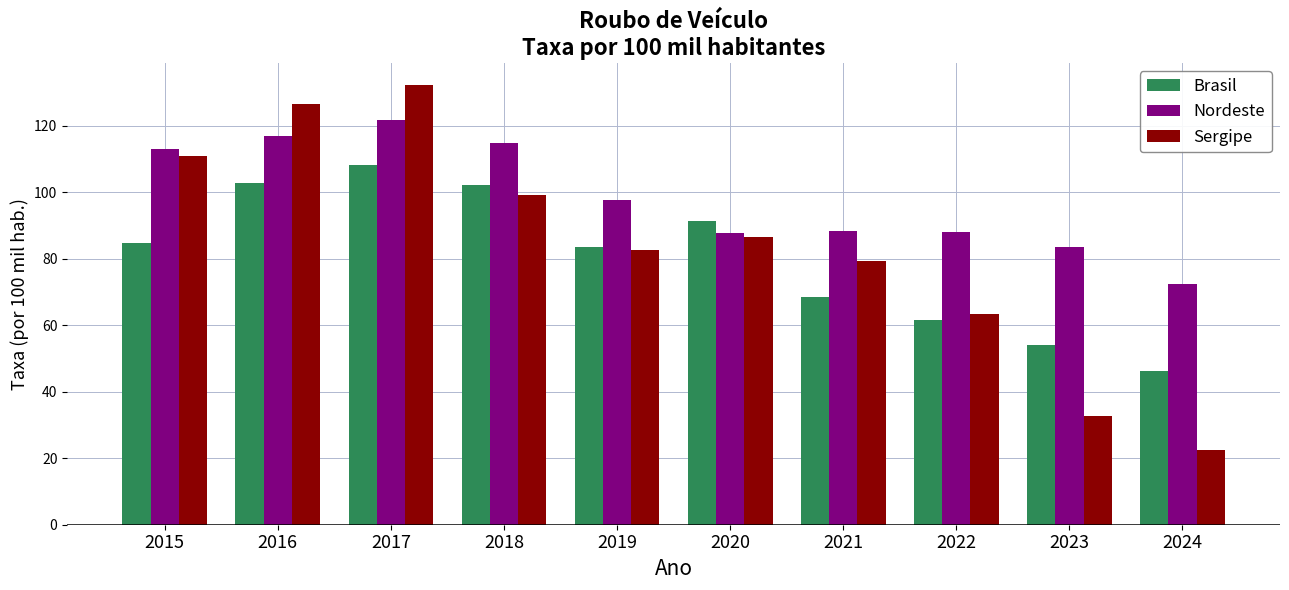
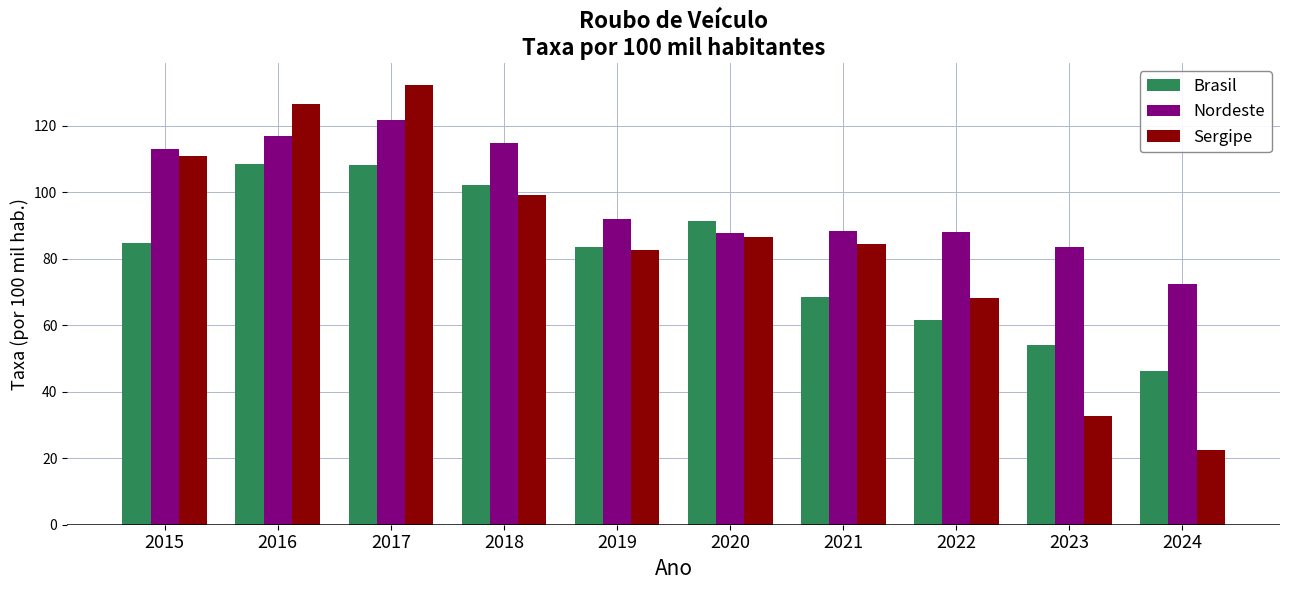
  {
    "Brasil": {
      "2015": 85,
-     "2016": 103,
+     "2016": 109,
      "2017": 108,
      "2018": 102,
      "2019": 84,
      "2020": 91,
      "2021": 69,
      "2022": 62,
      "2023": 54,
      "2024": 46
    },
    "Nordeste": {
      "2015": 113,
      "2016": 117,
      "2017": 122,
      "2018": 115,
-     "2019": 98,
+     "2019": 92,
      "2020": 88,
      "2021": 88,
      "2022": 88,
      "2023": 84,
      "2024": 72
    },
    "Sergipe": {
      "2015": 111,
      "2016": 126,
      "2017": 132,
      "2018": 99,
      "2019": 83,
      "2020": 86,
-     "2021": 79,
-     "2022": 63,
+     "2021": 84,
+     "2022": 68,
      "2023": 33,
      "2024": 23
    }
  }
